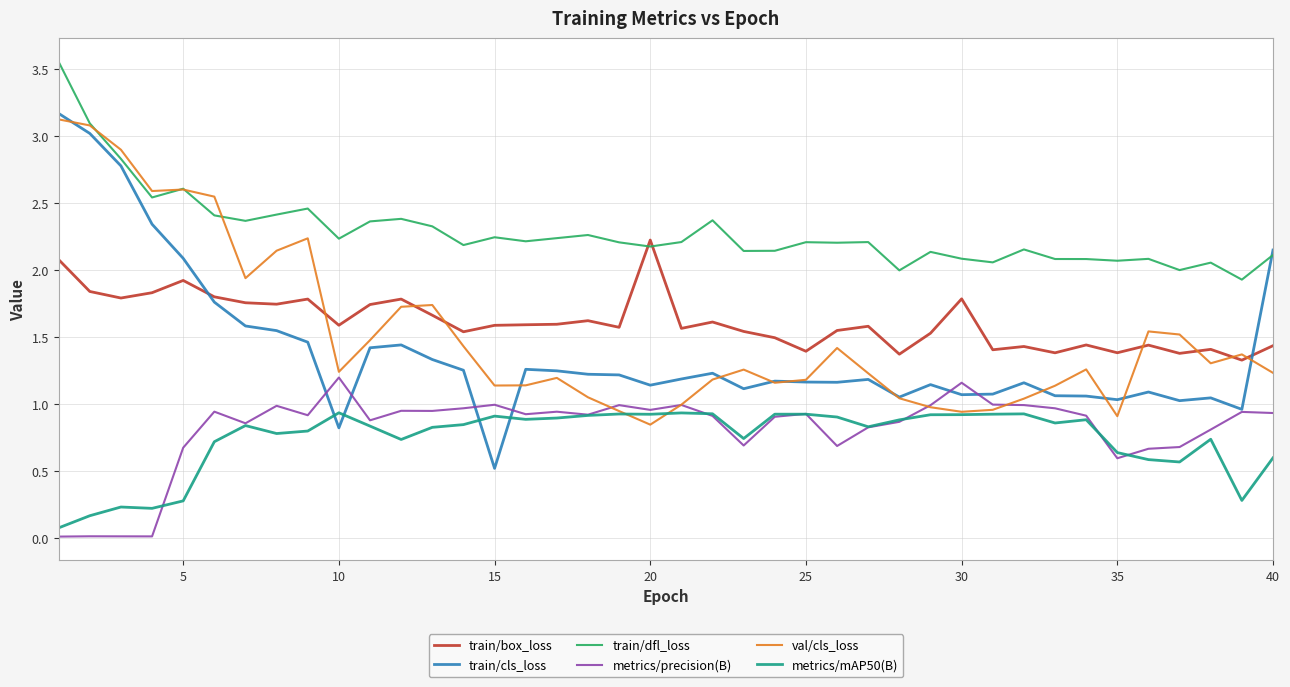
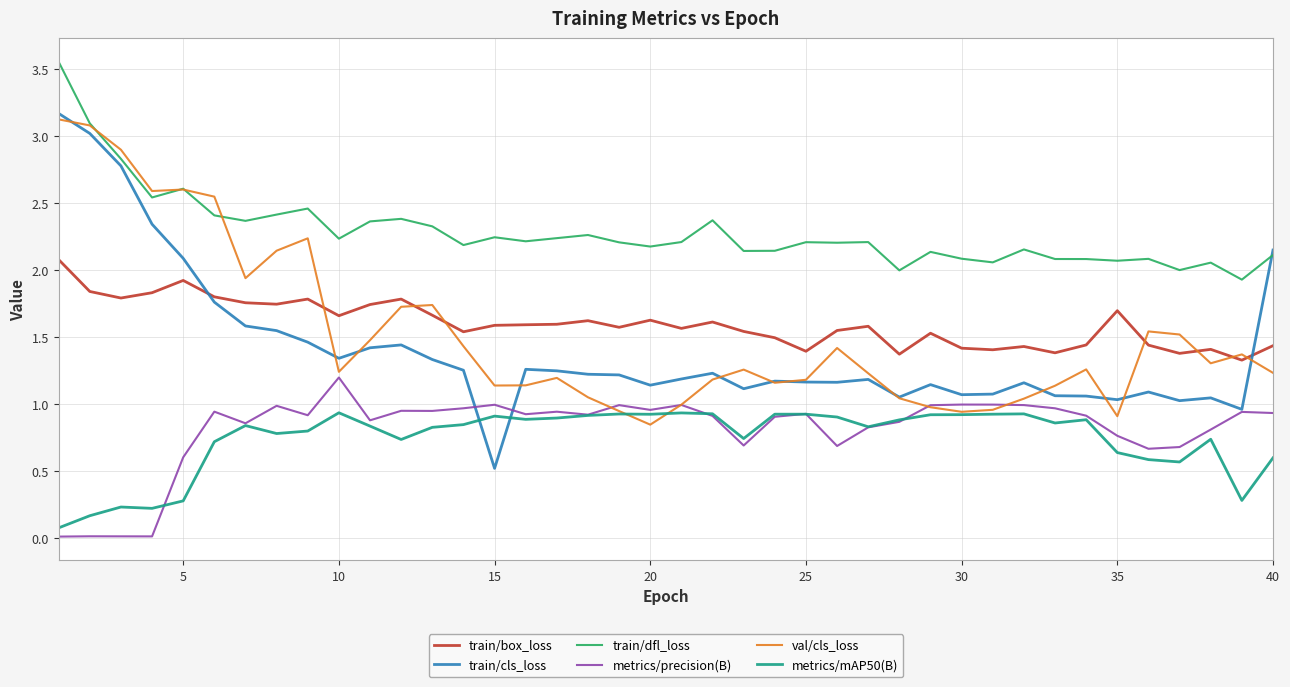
  {
    "train/box_loss": {
      "5": 1.92,
-     "10": 1.59,
+     "10": 1.66,
      "15": 1.59,
-     "20": 2.22,
+     "20": 1.62,
      "25": 1.39,
-     "30": 1.78,
-     "35": 1.38,
+     "30": 1.41,
+     "35": 1.69,
      "40": 1.43
    },
    "train/cls_loss": {
      "5": 2.09,
-     "10": 0.82,
+     "10": 1.34,
      "15": 0.52,
      "20": 1.14,
      "30": 1.07,
      "35": 1.03,
      "40": 2.15
    },
    "metrics/precision(B)": {
-     "5": 0.67,
+     "5": 0.60,
      "10": 1.20,
      "15": 0.99,
      "20": 0.95,
-     "30": 1.16,
-     "35": 0.59,
+     "30": 0.99,
+     "35": 0.76,
      "40": 0.93
    },
    "val/cls_loss": {
      "10": 1.24,
      "15": 1.14,
      "20": 0.84,
      "30": 0.94,
      "35": 0.91,
      "40": 1.23
    }
  }
